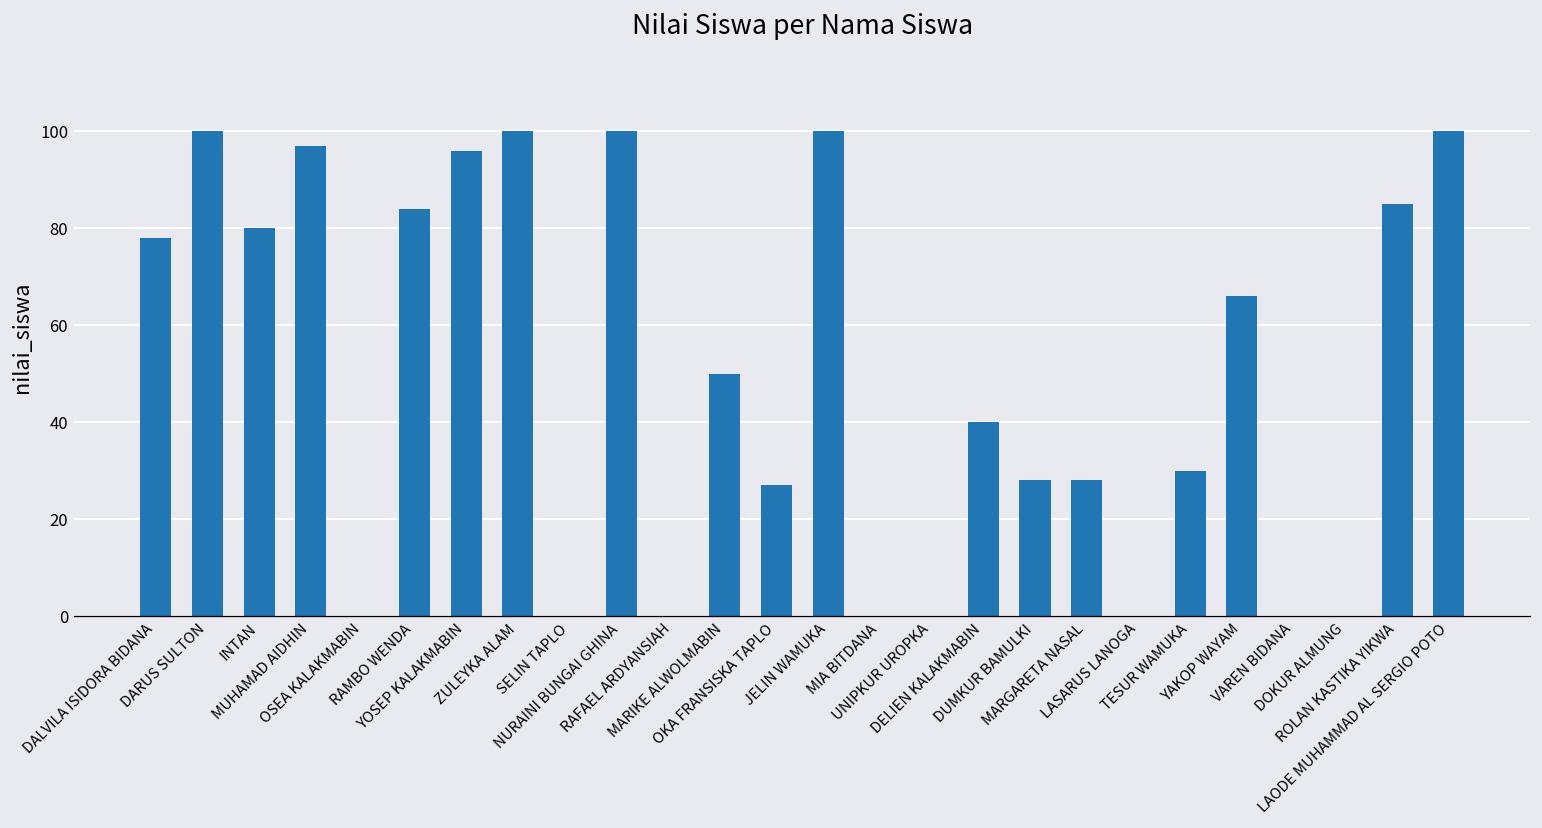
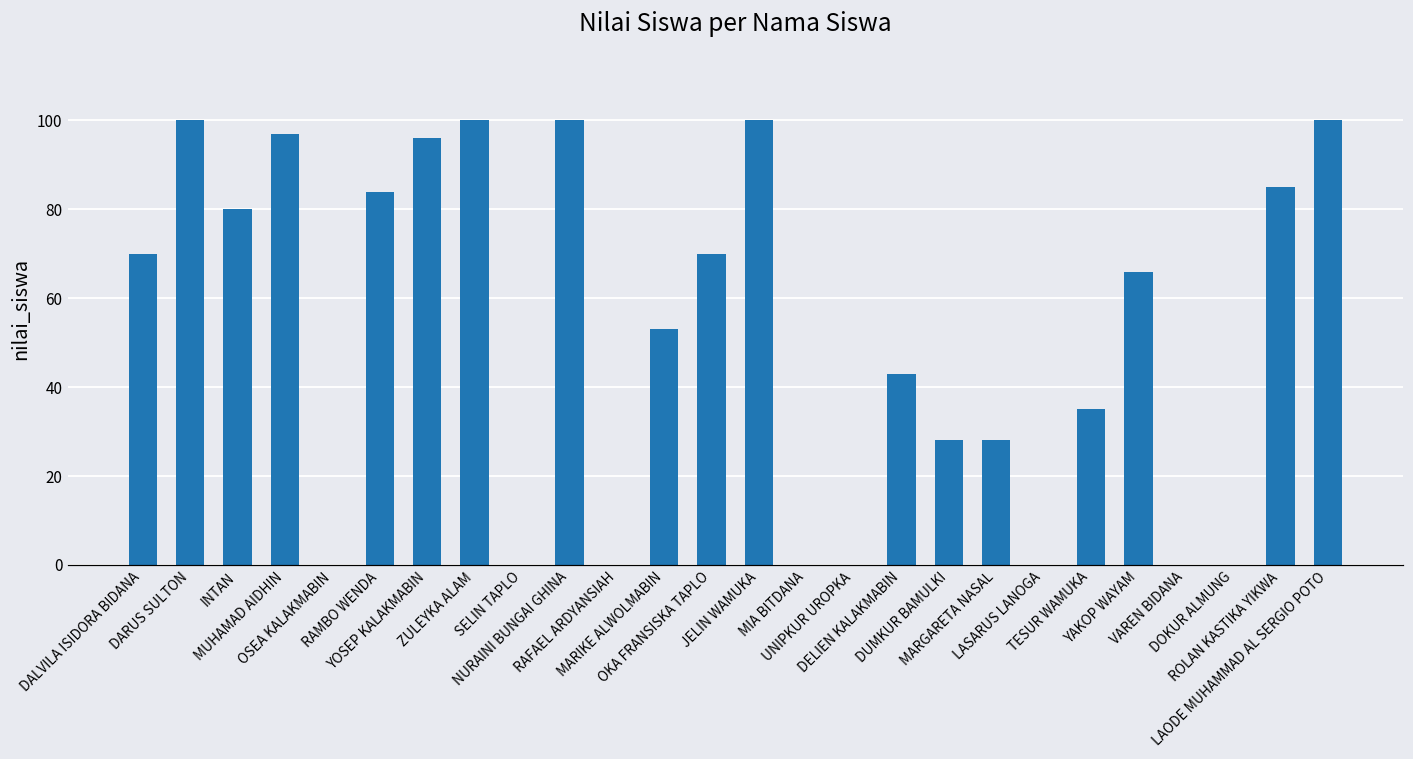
  {
-   "DALVILA ISIDORA BIDANA": 78,
+   "DALVILA ISIDORA BIDANA": 70,
    "DARUS SULTON": 100,
    "INTAN": 80,
    "MUHAMAD AIDHIN": 97,
    "OSEA KALAKMABIN": 0,
    "RAMBO WENDA": 84,
    "YOSEP KALAKMABIN": 96,
    "ZULEYKA ALAM": 100,
    "SELIN TAPLO": 0,
    "NURAINI BUNGAI GHINA": 100,
    "RAFAEL ARDYANSIAH": 0,
-   "MARIKE ALWOLMABIN": 50,
-   "OKA FRANSISKA TAPLO": 27,
+   "MARIKE ALWOLMABIN": 53,
+   "OKA FRANSISKA TAPLO": 70,
    "JELIN WAMUKA": 100,
    "MIA BITDANA": 0,
    "UNIPKUR UROPKA": 0,
-   "DELIEN KALAKMABIN": 40,
+   "DELIEN KALAKMABIN": 43,
    "DUMKUR BAMULKI": 28,
    "MARGARETA NASAL": 28,
    "LASARUS LANOGA": 0,
-   "TESUR WAMUKA": 30,
+   "TESUR WAMUKA": 35,
    "YAKOP WAYAM": 66,
    "VAREN BIDANA": 0,
    "DOKUR ALMUNG": 0,
    "ROLAN KASTIKA YIKWA": 85,
    "LAODE MUHAMMAD AL SERGIO POTO": 100
  }
